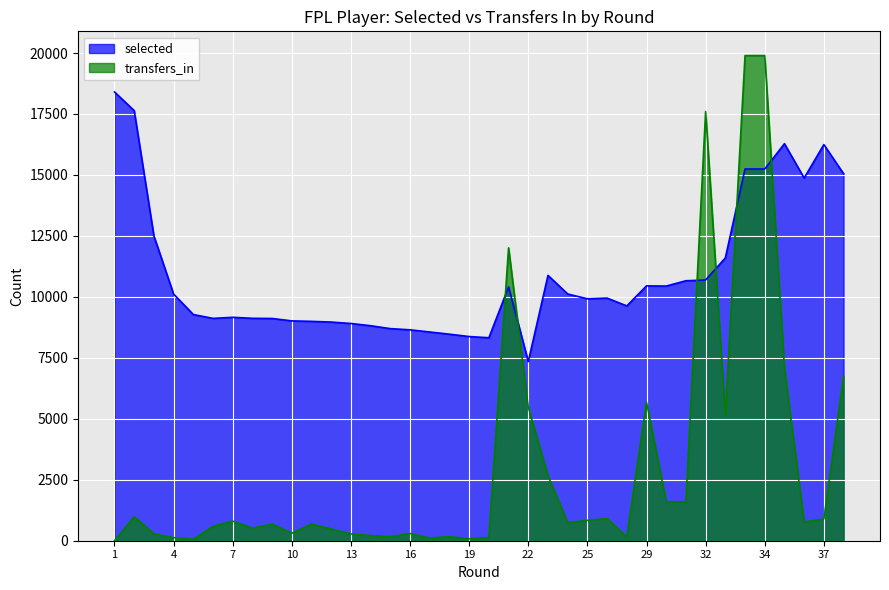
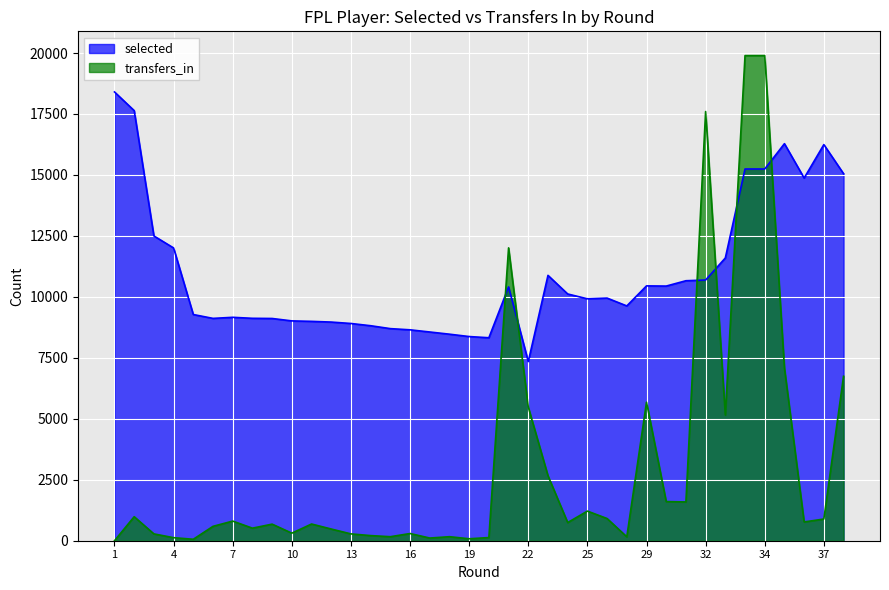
  {
    "selected": {
      "1": 18400,
-     "4": 10100,
+     "4": 12000,
      "7": 9200,
      "10": 9000,
      "13": 8900,
      "16": 8600,
      "19": 8400,
      "22": 7300,
      "25": 9900,
      "29": 10500,
      "32": 10700,
      "37": 16200
    },
    "transfers_in": {
      "1": 0,
      "4": 100,
      "7": 800,
      "10": 300,
      "13": 300,
      "16": 300,
      "19": 100,
      "22": 5500,
-     "25": 800,
+     "25": 1200,
      "29": 5700,
      "32": 17600,
      "37": 900
    }
  }
